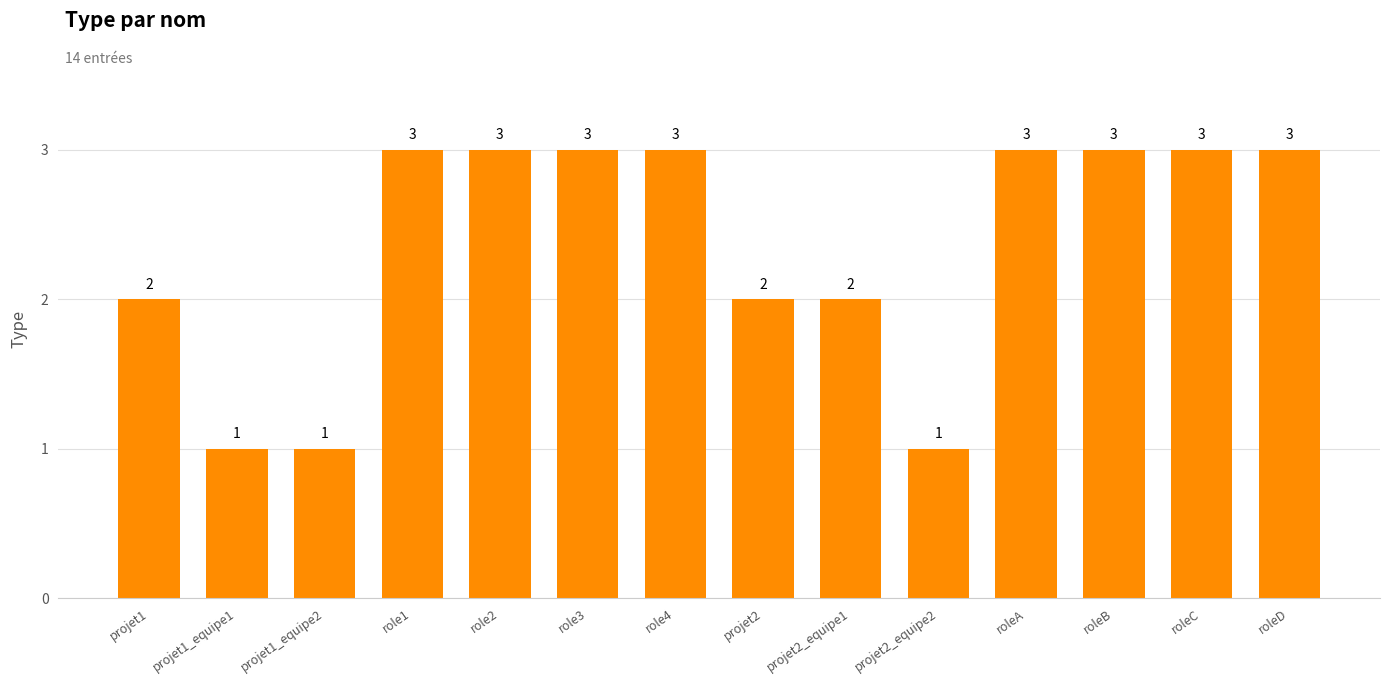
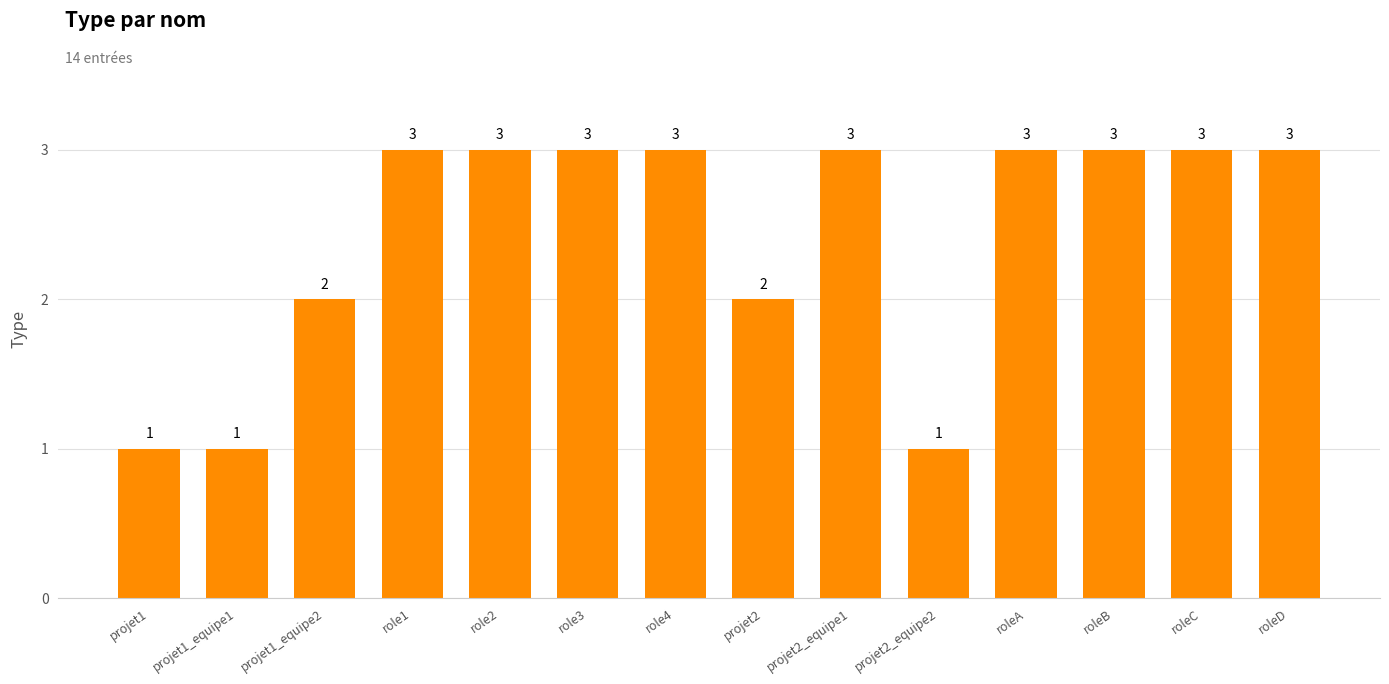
  {
-   "projet1": 2,
+   "projet1": 1,
    "projet1_equipe1": 1,
-   "projet1_equipe2": 1,
+   "projet1_equipe2": 2,
    "role1": 3,
    "role2": 3,
    "role3": 3,
    "role4": 3,
    "projet2": 2,
-   "projet2_equipe1": 2,
+   "projet2_equipe1": 3,
    "projet2_equipe2": 1,
    "roleA": 3,
    "roleB": 3,
    "roleC": 3,
    "roleD": 3
  }
